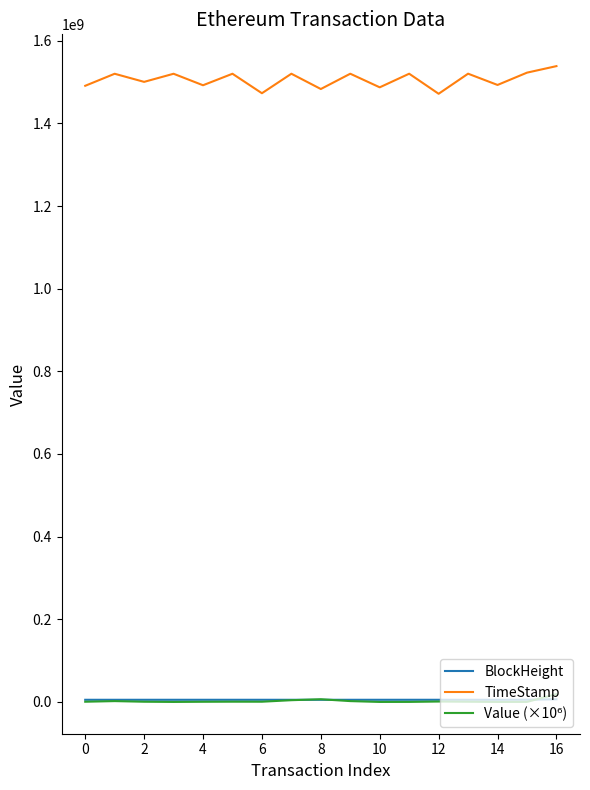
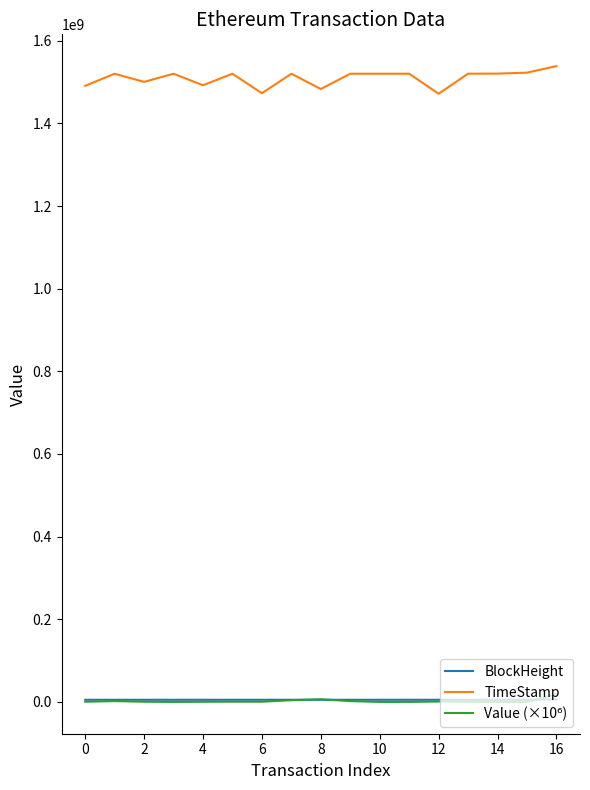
  {
    "TimeStamp": {
      "0": 1490000000,
      "2": 1500000000,
      "4": 1490000000,
      "6": 1470000000,
      "8": 1480000000,
-     "10": 1490000000,
+     "10": 1520000000,
      "12": 1470000000,
-     "14": 1490000000,
+     "14": 1520000000,
      "16": 1540000000
    }
  }
